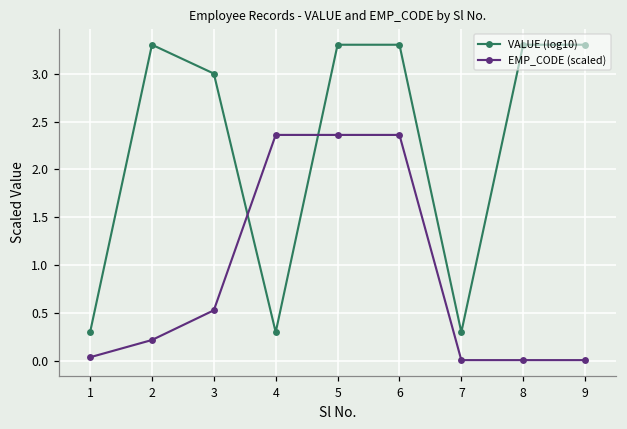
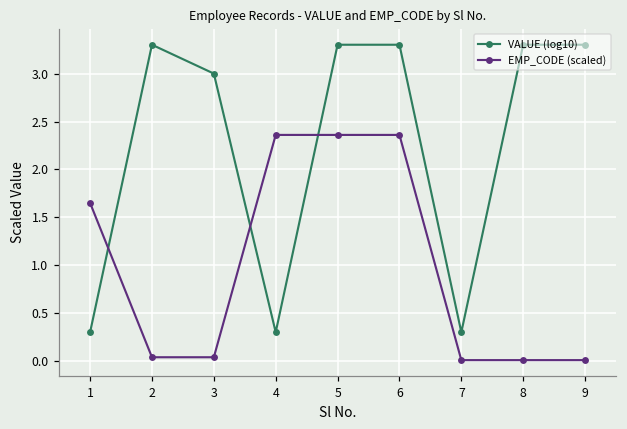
  {
    "VALUE (log10)": {
      "1": 0.3,
      "2": 3.3,
      "3": 3.0,
      "4": 0.3,
      "5": 3.3,
      "6": 3.3,
      "7": 0.3
    },
    "EMP_CODE (scaled)": {
-     "1": 0.0,
-     "2": 0.2,
-     "3": 0.5,
+     "1": 1.7,
+     "2": 0.0,
+     "3": 0.0,
      "4": 2.4,
      "5": 2.4,
      "6": 2.4,
      "7": 0.0,
      "8": 0.0,
      "9": 0.0
    }
  }
